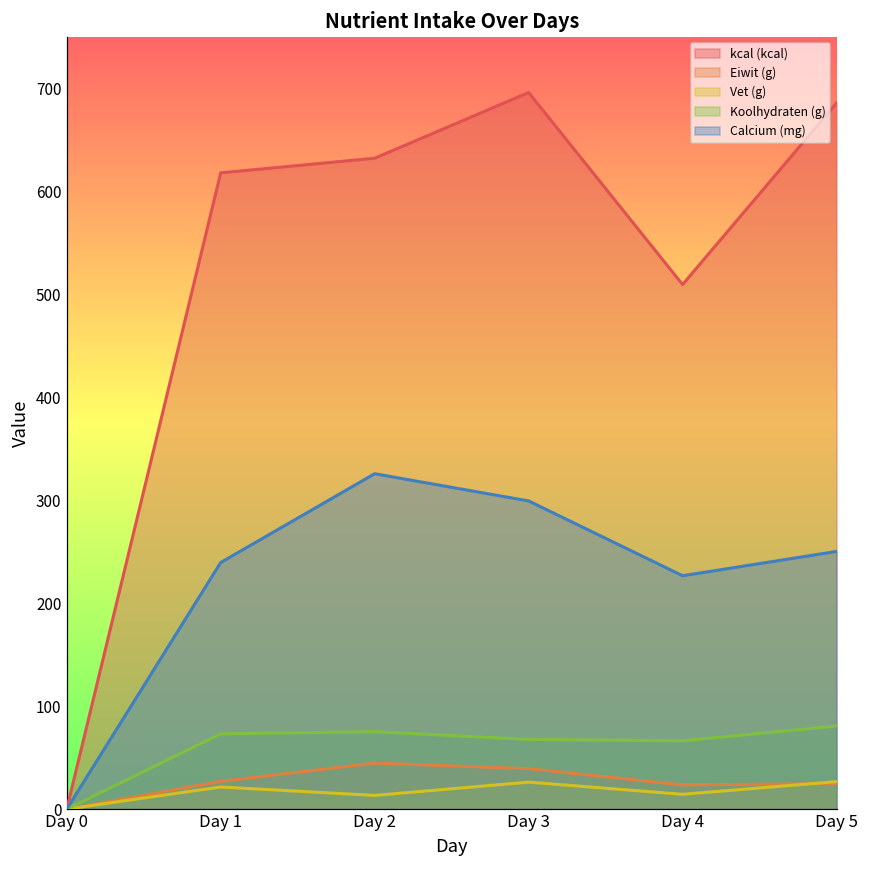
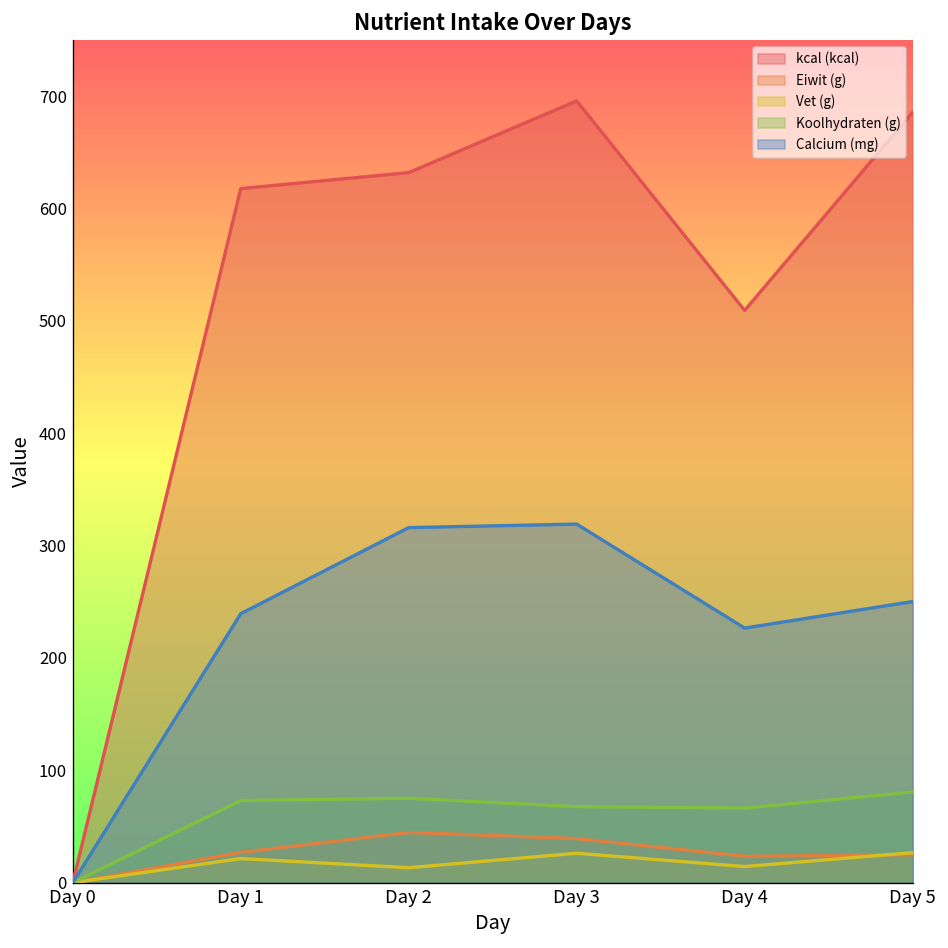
  {
    "Calcium (mg)": {
      "Day 1": 240,
-     "Day 2": 330,
-     "Day 3": 300,
+     "Day 2": 320,
+     "Day 3": 320,
      "Day 4": 230,
      "Day 5": 250
    }
  }
